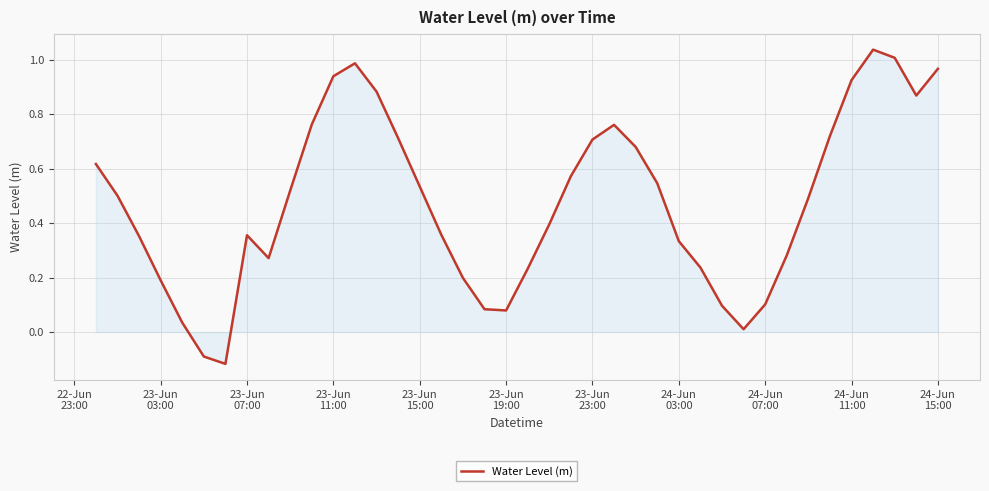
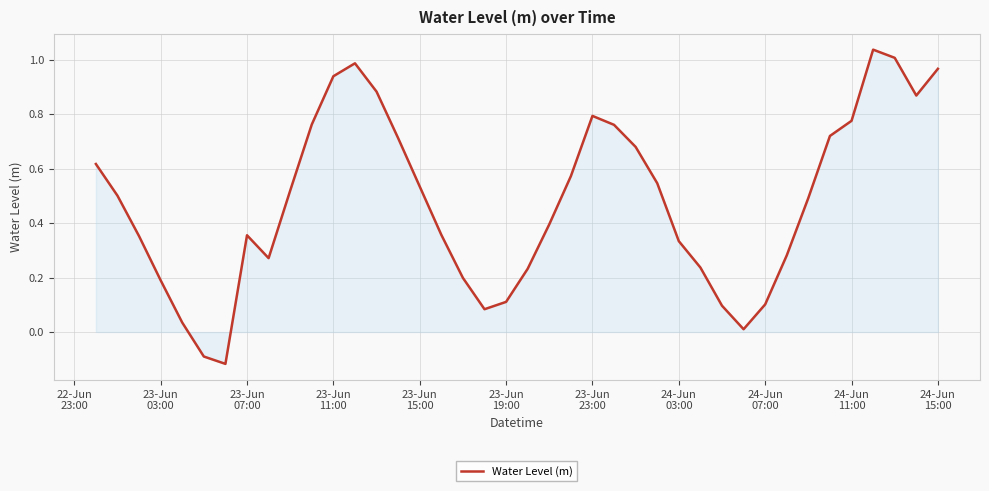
  {
    "Water Level (m)": {
-     "23-Jun 19:00": 0.08,
-     "23-Jun 23:00": 0.71,
-     "24-Jun 11:00": 0.93
+     "23-Jun 19:00": 0.11,
+     "23-Jun 23:00": 0.79,
+     "24-Jun 11:00": 0.78
    }
  }
